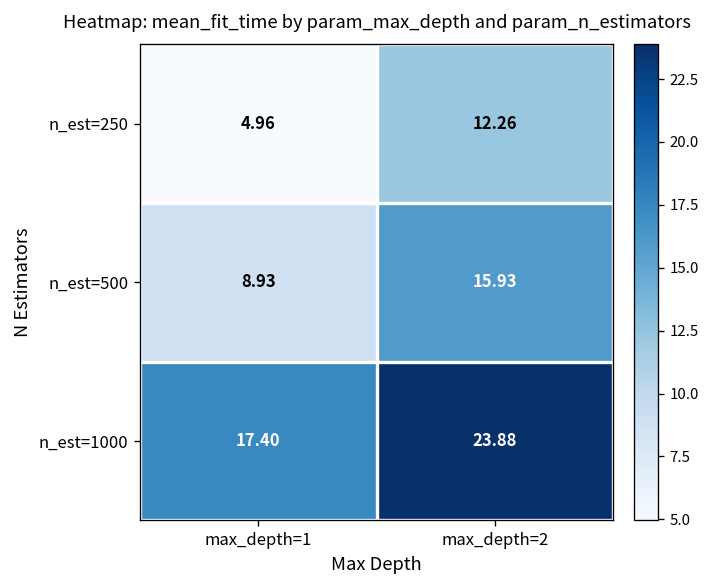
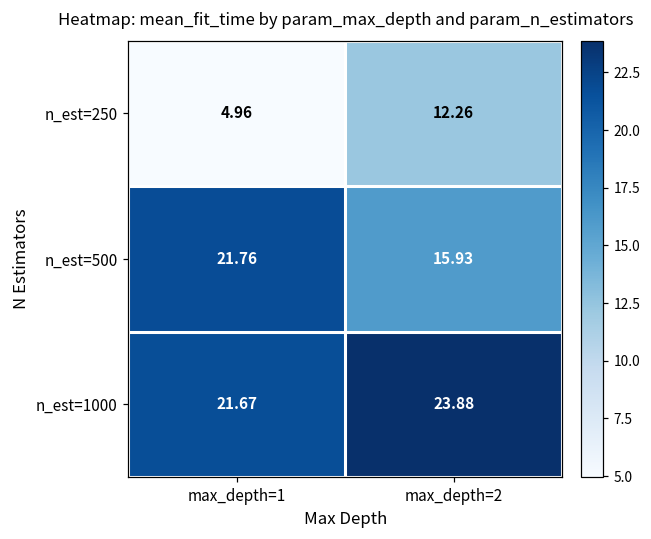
  {
    "n_est=250": {
      "max_depth=1": 4.96,
      "max_depth=2": 12.26
    },
    "n_est=500": {
-     "max_depth=1": 8.93,
+     "max_depth=1": 21.76,
      "max_depth=2": 15.93
    },
    "n_est=1000": {
-     "max_depth=1": 17.40,
+     "max_depth=1": 21.67,
      "max_depth=2": 23.88
    }
  }
